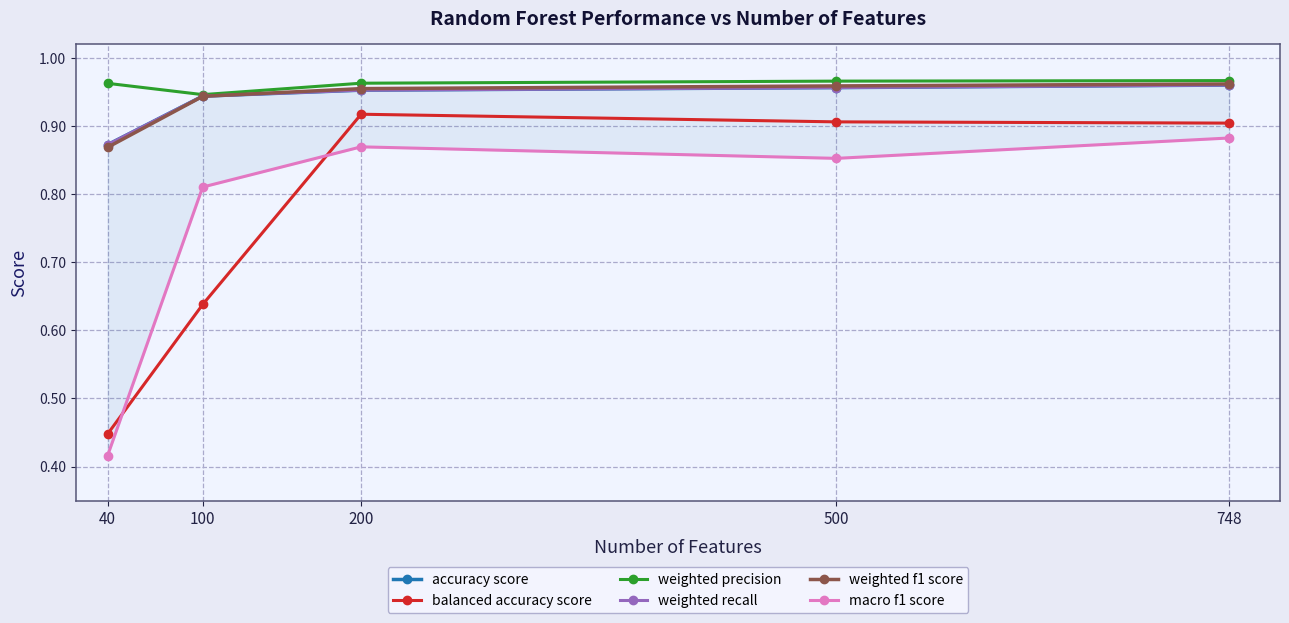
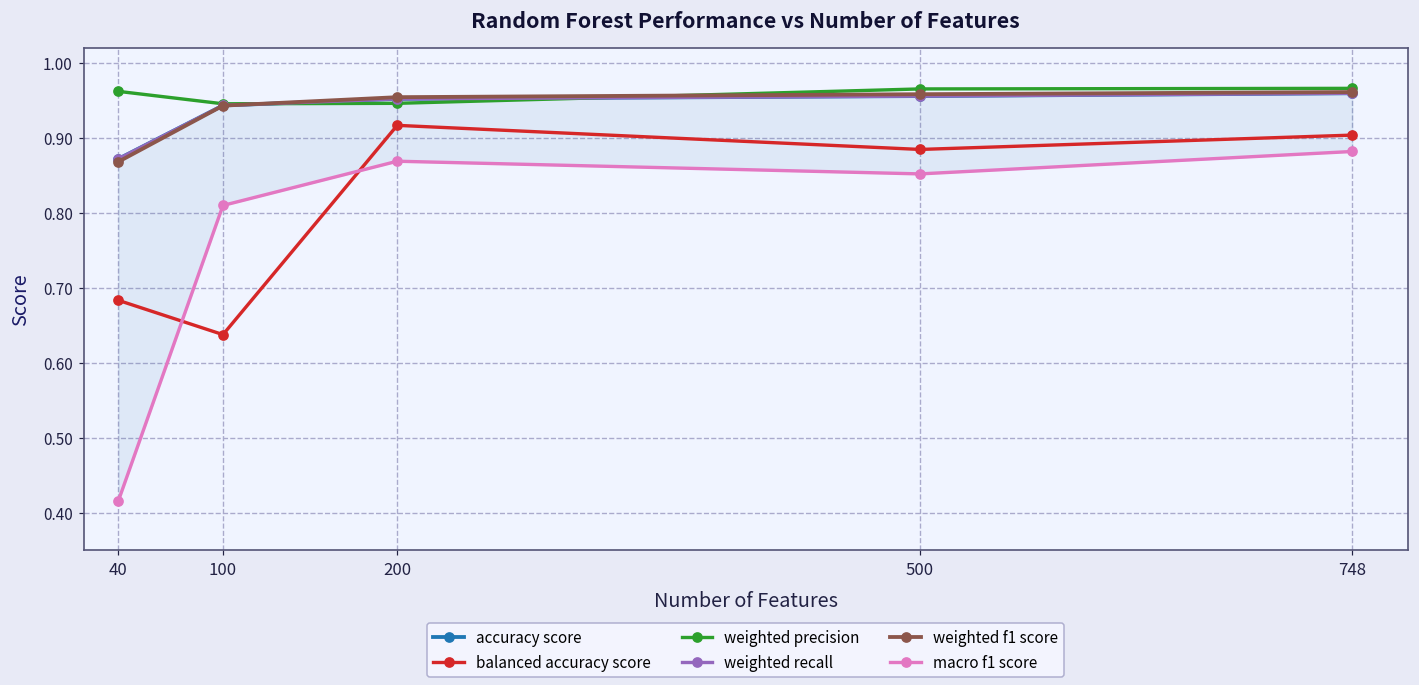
  {
    "weighted recall": {
      "40": 0.87
    },
    "balanced accuracy score": {
-     "40": 0.45,
+     "40": 0.68,
      "100": 0.64,
      "200": 0.92,
-     "500": 0.91,
+     "500": 0.89,
      "748": 0.90
    },
    "weighted precision": {
      "40": 0.96,
-     "200": 0.96,
+     "200": 0.95,
      "500": 0.97,
      "748": 0.97
    },
    "weighted f1 score": {
      "40": 0.87
    },
    "macro f1 score": {
      "40": 0.42,
      "100": 0.81,
      "200": 0.87,
      "500": 0.85,
      "748": 0.88
    }
  }
